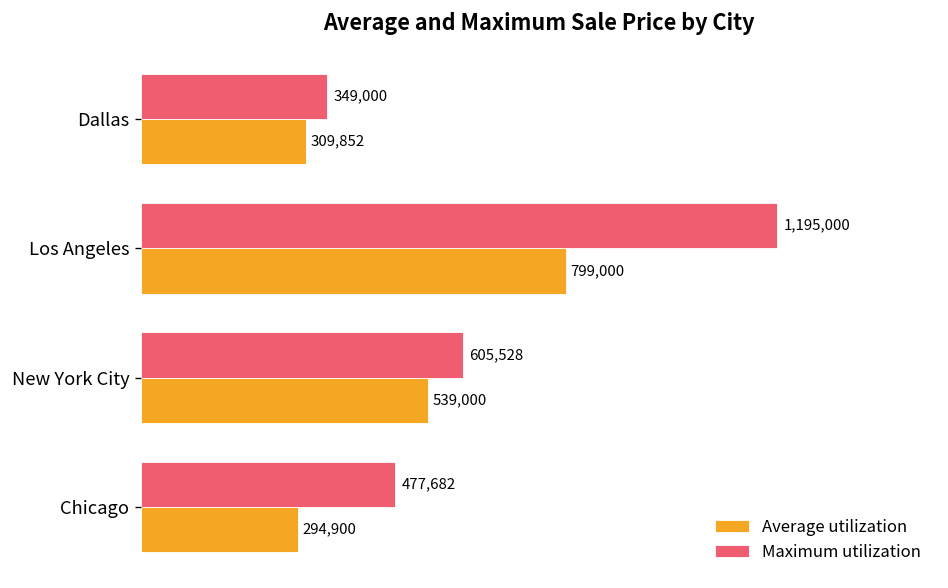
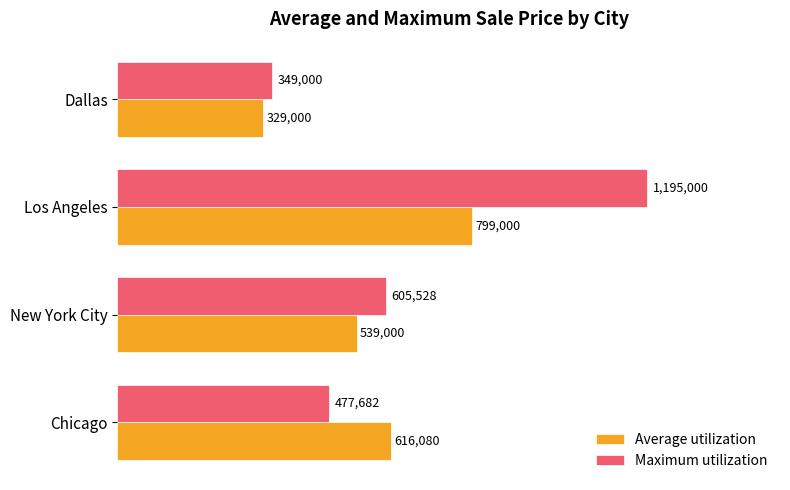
  {
    "Average utilization": {
-     "Dallas": "309,852",
+     "Dallas": "329,000",
      "Los Angeles": "799,000",
      "New York City": "539,000",
-     "Chicago": "294,900"
+     "Chicago": "616,080"
    },
    "Maximum utilization": {
      "Dallas": "349,000",
      "Los Angeles": "1,195,000",
      "New York City": "605,528",
      "Chicago": "477,682"
    }
  }
